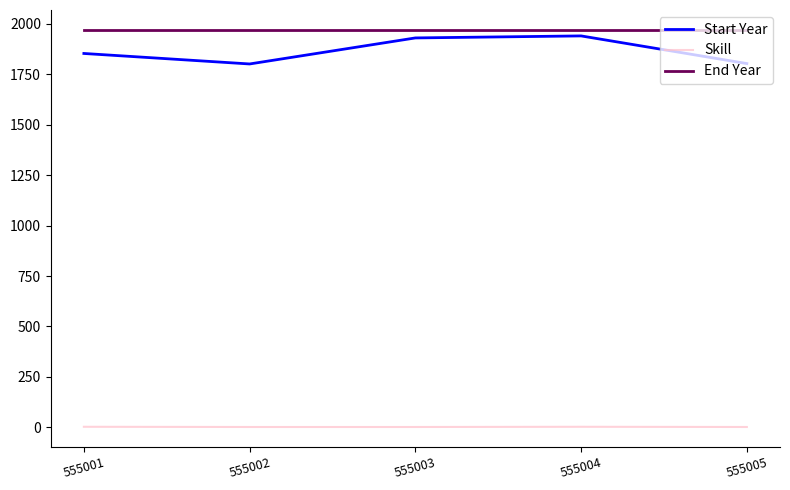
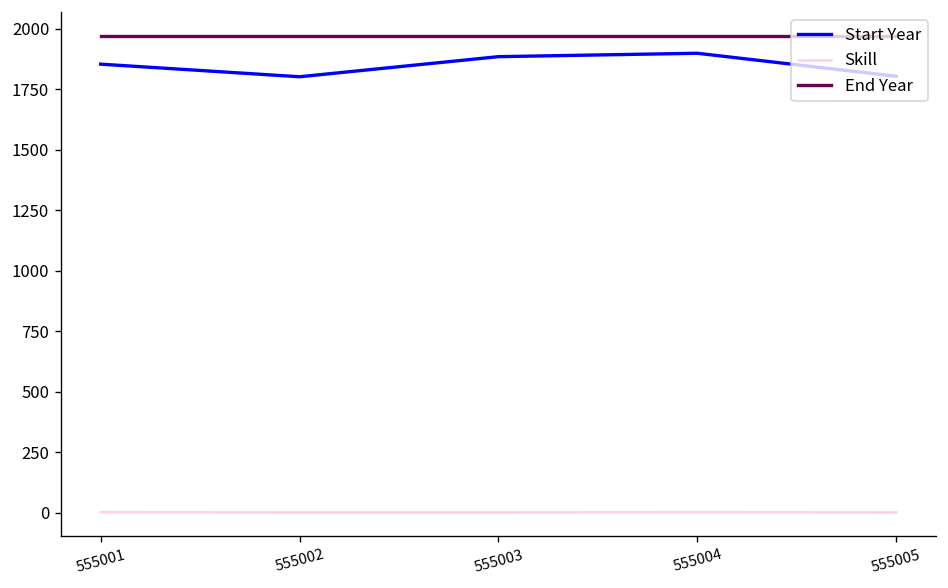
  {
    "Start Year": {
      "555001": 1850,
      "555002": 1800,
-     "555003": 1930,
-     "555004": 1940
+     "555003": 1880,
+     "555004": 1900
    },
    "Skill": {
      "555001": 0,
      "555002": 0,
      "555003": 0,
      "555004": 0,
      "555005": 0
    },
    "End Year": {
      "555001": 1970,
      "555002": 1970,
      "555003": 1970,
      "555004": 1970
    }
  }
